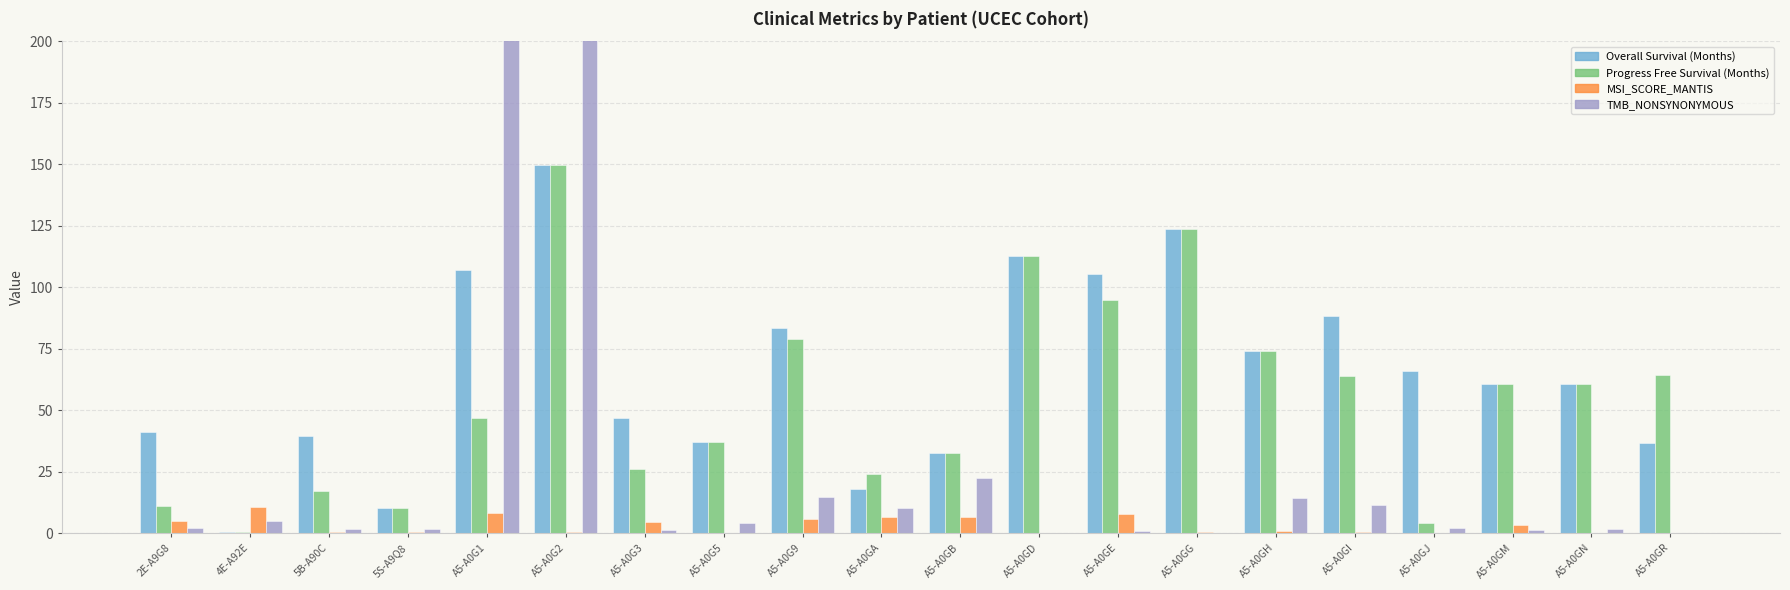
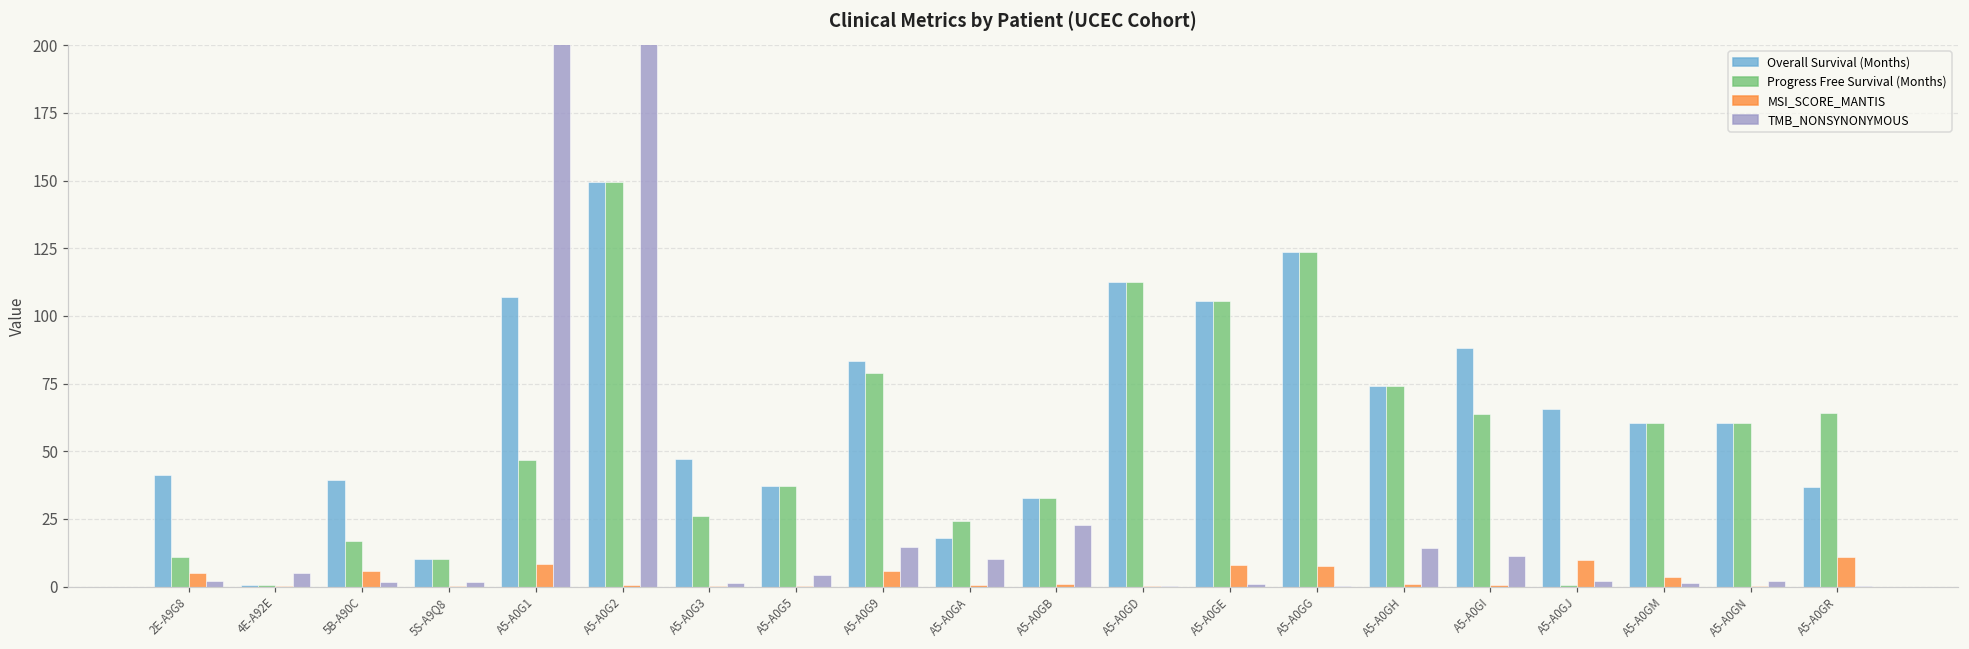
  {
    "Progress Free Survival (Months)": {
      "2E-A9G8": 11,
      "5B-A90C": 17,
      "5S-A9Q8": 10,
      "A5-A0G1": 47,
      "A5-A0G2": 150,
      "A5-A0G3": 26,
      "A5-A0G5": 37,
      "A5-A0G9": 79,
      "A5-A0GA": 24,
      "A5-A0GB": 33,
      "A5-A0GD": 113,
-     "A5-A0GE": 95,
+     "A5-A0GE": 105,
      "A5-A0GG": 124,
      "A5-A0GH": 74,
      "A5-A0GI": 64,
-     "A5-A0GJ": 4,
+     "A5-A0GJ": 0,
      "A5-A0GM": 61,
      "A5-A0GN": 61,
      "A5-A0GR": 64
    },
    "MSI_SCORE_MANTIS": {
      "2E-A9G8": 5,
-     "4E-A92E": 11,
-     "5B-A90C": 0,
+     "4E-A92E": 0,
+     "5B-A90C": 6,
      "A5-A0G1": 8,
-     "A5-A0G3": 5,
+     "A5-A0G3": 0,
      "A5-A0G9": 6,
-     "A5-A0GA": 6,
-     "A5-A0GB": 6,
+     "A5-A0GA": 1,
+     "A5-A0GB": 1,
      "A5-A0GE": 8,
-     "A5-A0GG": 0,
-     "A5-A0GJ": 0,
+     "A5-A0GG": 7,
+     "A5-A0GJ": 10,
      "A5-A0GM": 4,
-     "A5-A0GR": 0
+     "A5-A0GR": 11
    }
  }
